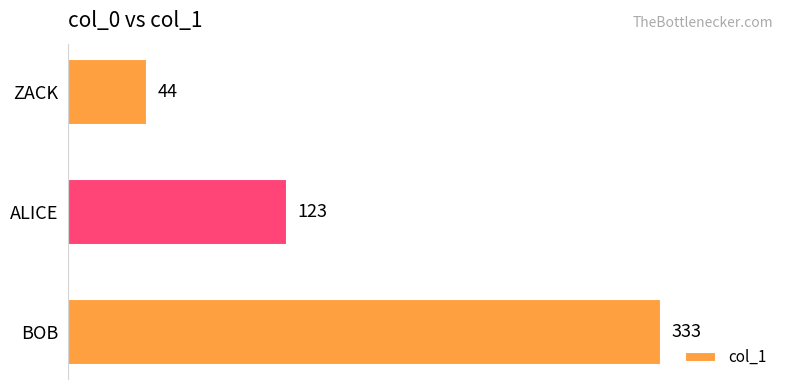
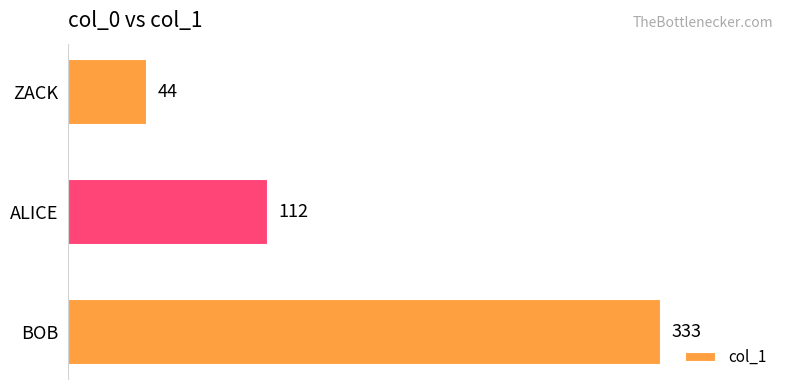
  {
    "ZACK": 44,
-   "ALICE": 123,
+   "ALICE": 112,
    "BOB": 333
  }
